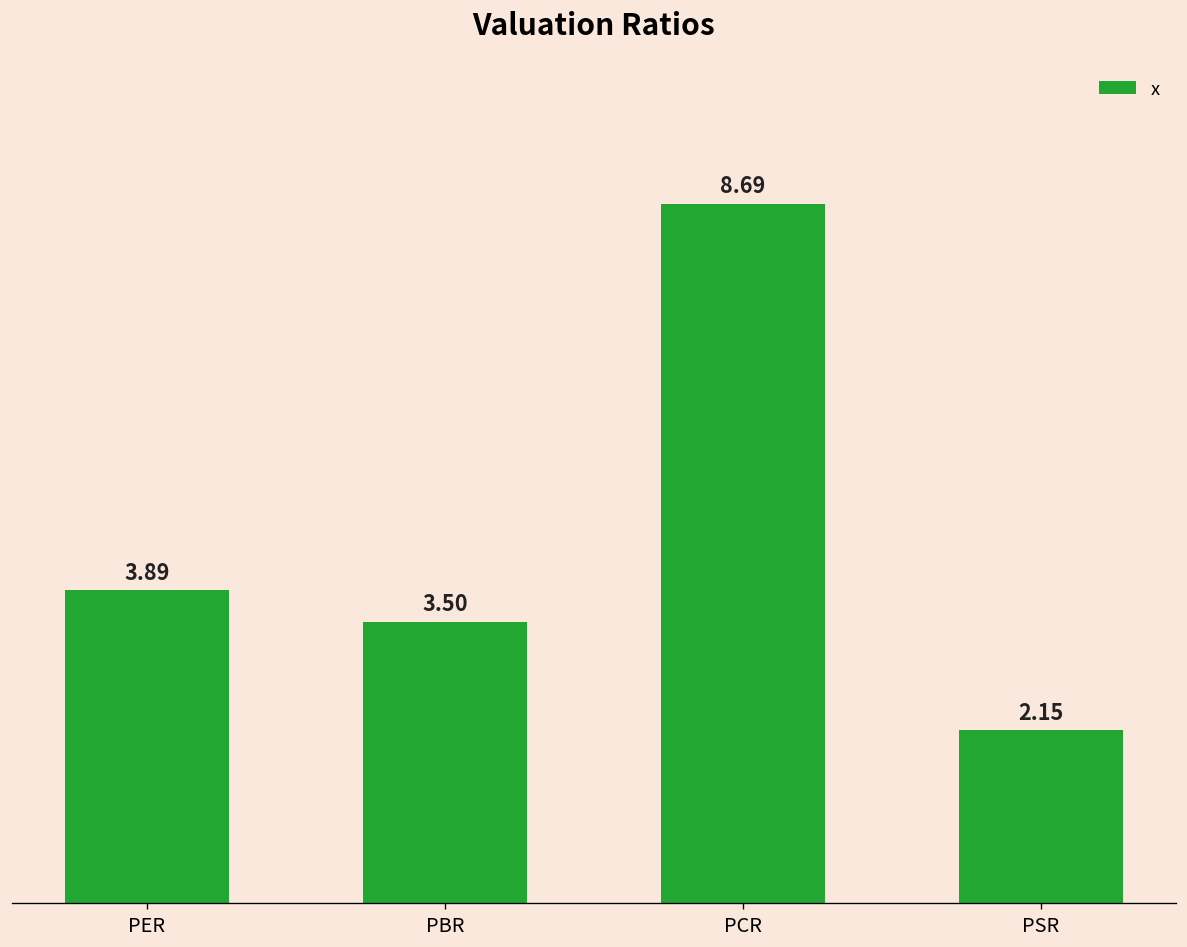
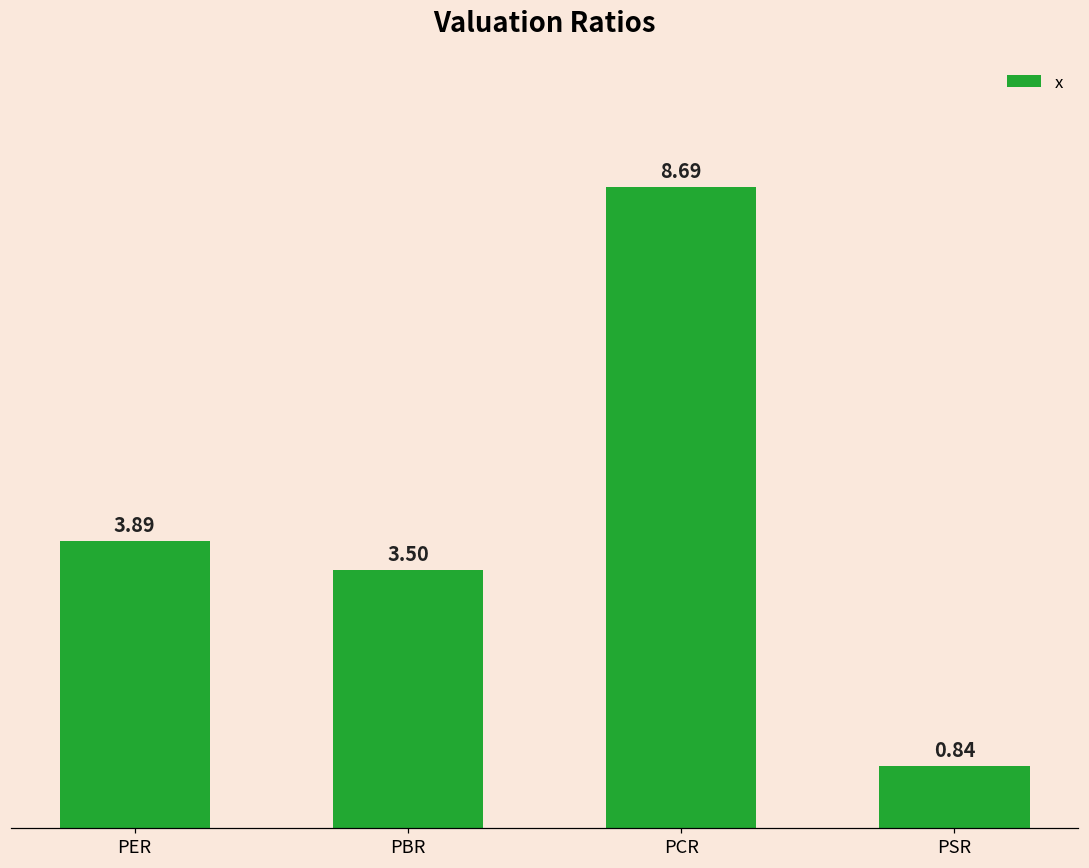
  {
    "PER": 3.89,
    "PBR": 3.50,
    "PCR": 8.69,
-   "PSR": 2.15
+   "PSR": 0.84
  }
